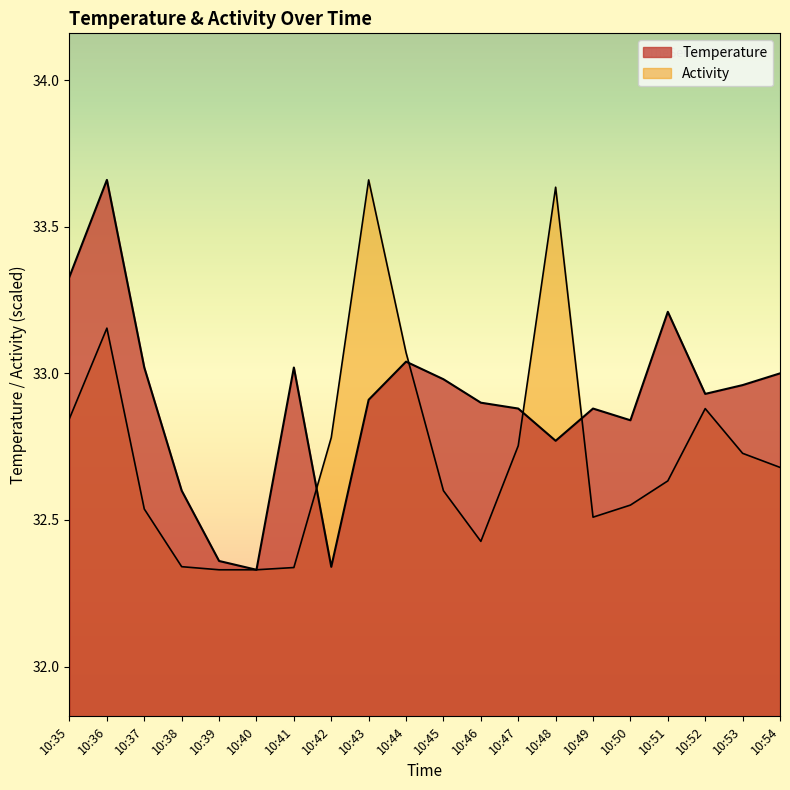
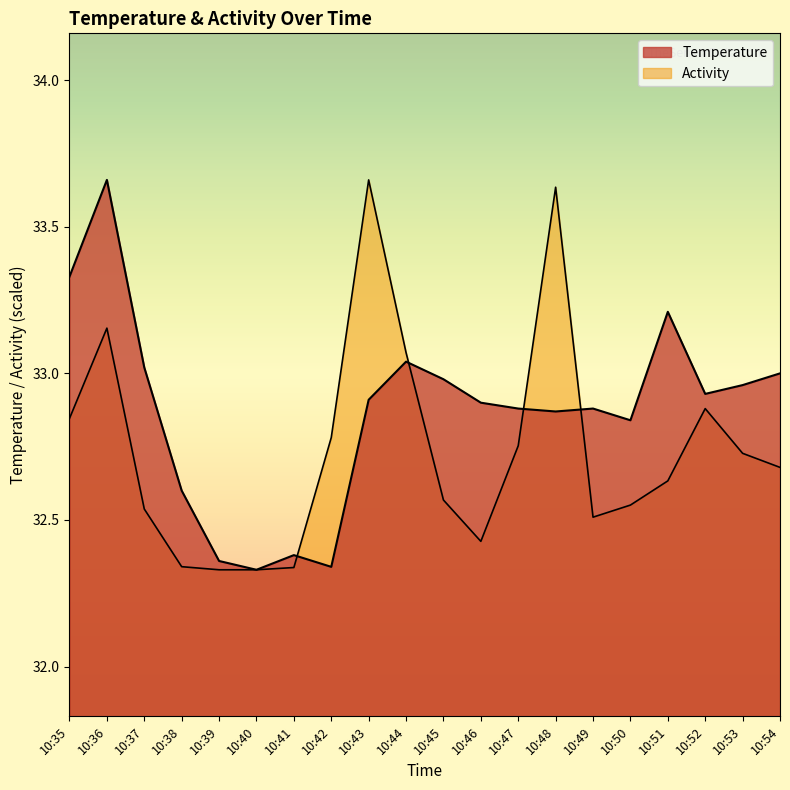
  {
    "Temperature": {
      "10:35": 33.33,
      "10:36": 33.66,
      "10:37": 33.02,
      "10:38": 32.60,
      "10:39": 32.36,
-     "10:41": 33.02,
+     "10:41": 32.38,
      "10:42": 32.34,
      "10:43": 32.91,
      "10:44": 33.04,
      "10:45": 32.98,
      "10:46": 32.90,
      "10:47": 32.88,
-     "10:48": 32.77,
+     "10:48": 32.87,
      "10:49": 32.88,
      "10:50": 32.84,
      "10:51": 33.21,
      "10:52": 32.93,
      "10:53": 32.96,
      "10:54": 33.00
    },
    "Activity": {
      "10:35": 32.85,
      "10:36": 33.15,
      "10:37": 32.54,
      "10:38": 32.34,
      "10:39": 32.33,
      "10:41": 32.34,
      "10:42": 32.78,
      "10:43": 33.66,
      "10:44": 33.07,
-     "10:45": 32.60,
+     "10:45": 32.57,
      "10:46": 32.43,
      "10:47": 32.75,
      "10:48": 33.64,
      "10:49": 32.51,
      "10:50": 32.55,
      "10:51": 32.63,
      "10:52": 32.88,
      "10:53": 32.73,
      "10:54": 32.68
    }
  }
